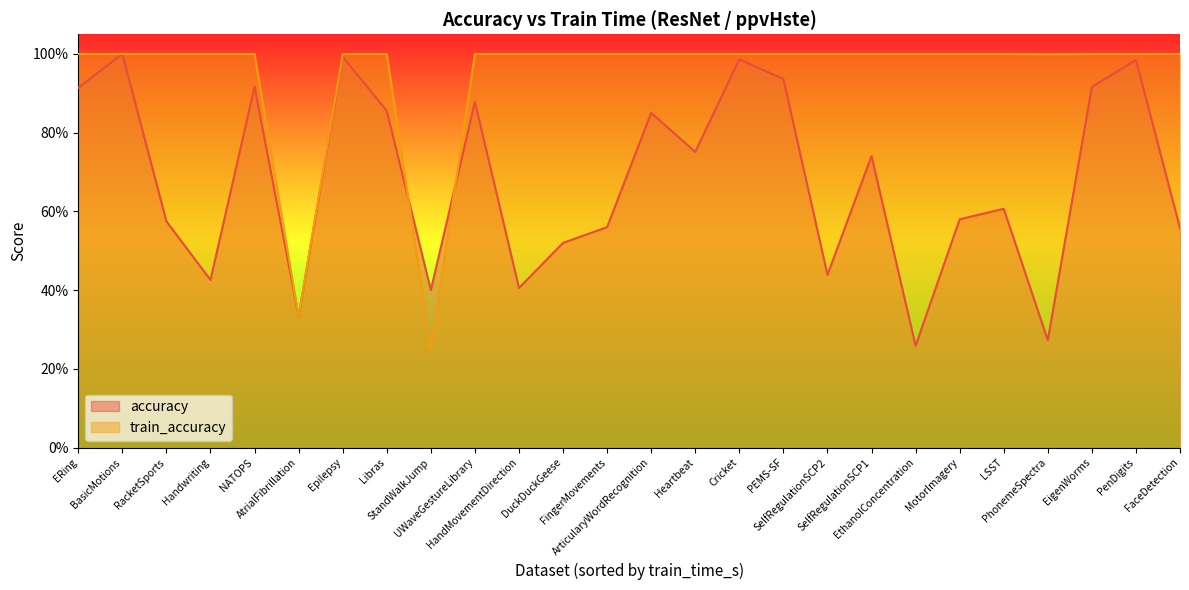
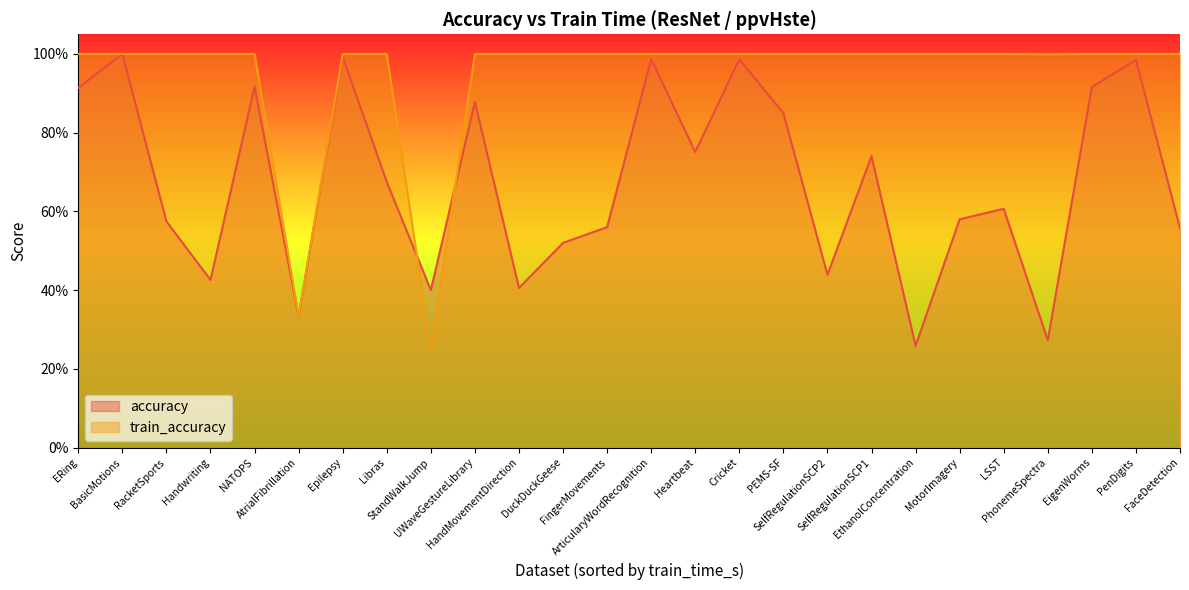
  {
    "accuracy": {
      "ERing": "91%",
      "RacketSports": "57%",
      "Handwriting": "43%",
      "NATOPS": "92%",
      "Epilepsy": "99%",
-     "Libras": "86%",
+     "Libras": "67%",
      "StandWalkJump": "40%",
      "UWaveGestureLibrary": "88%",
      "HandMovementDirection": "41%",
      "DuckDuckGeese": "52%",
      "FingerMovements": "56%",
-     "ArticularyWordRecognition": "85%",
+     "ArticularyWordRecognition": "99%",
      "Heartbeat": "75%",
      "Cricket": "99%",
-     "PEMS-SF": "94%",
+     "PEMS-SF": "85%",
      "SelfRegulationSCP2": "44%",
      "SelfRegulationSCP1": "74%",
      "EthanolConcentration": "26%",
      "MotorImagery": "58%",
      "LSST": "61%",
      "PhonemeSpectra": "27%",
      "EigenWorms": "92%",
      "PenDigits": "98%",
      "FaceDetection": "56%"
    },
    "train_accuracy": {
      "ERing": "100%",
      "RacketSports": "100%",
      "Handwriting": "100%",
      "NATOPS": "100%",
      "Epilepsy": "100%",
      "Libras": "100%",
      "StandWalkJump": "25%",
      "UWaveGestureLibrary": "100%",
      "HandMovementDirection": "100%",
      "DuckDuckGeese": "100%",
      "FingerMovements": "100%",
      "ArticularyWordRecognition": "100%",
      "Heartbeat": "100%",
      "Cricket": "100%",
      "PEMS-SF": "100%",
      "SelfRegulationSCP2": "100%",
      "SelfRegulationSCP1": "100%",
      "EthanolConcentration": "100%",
      "MotorImagery": "100%",
      "LSST": "100%",
      "PhonemeSpectra": "100%",
      "EigenWorms": "100%",
      "PenDigits": "100%",
      "FaceDetection": "100%"
    }
  }
